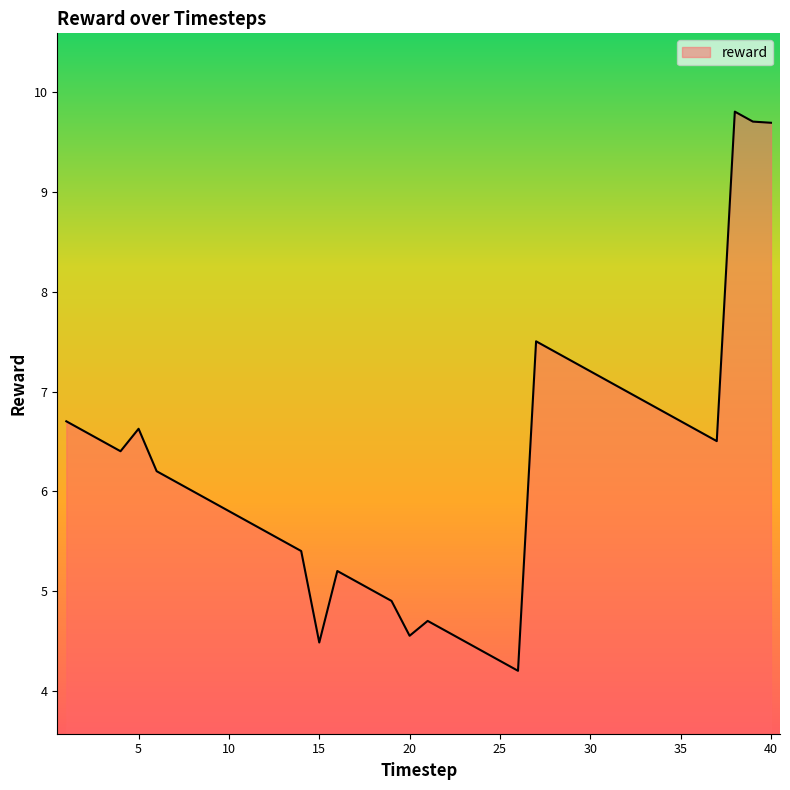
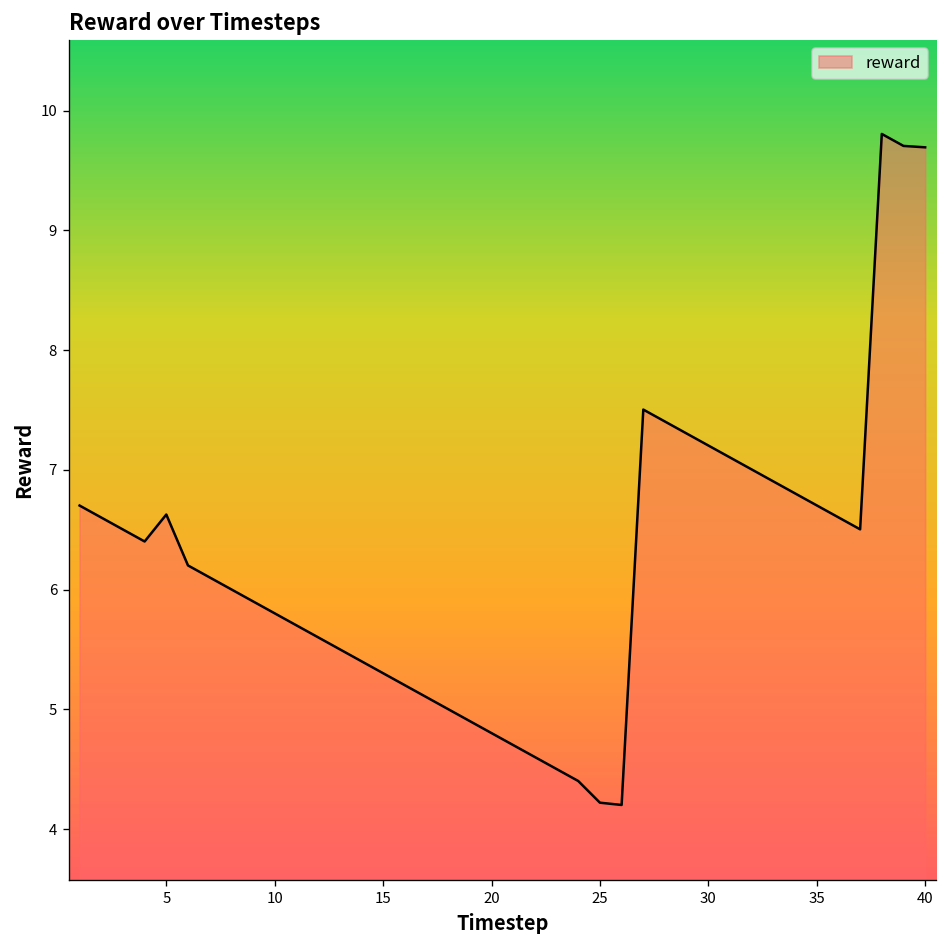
  {
    "5": 6.6,
    "10": 5.8,
-   "15": 4.5,
-   "20": 4.6,
-   "25": 4.3,
+   "15": 5.3,
+   "20": 4.8,
+   "25": 4.2,
    "30": 7.2,
    "35": 6.7,
    "40": 9.7
  }
